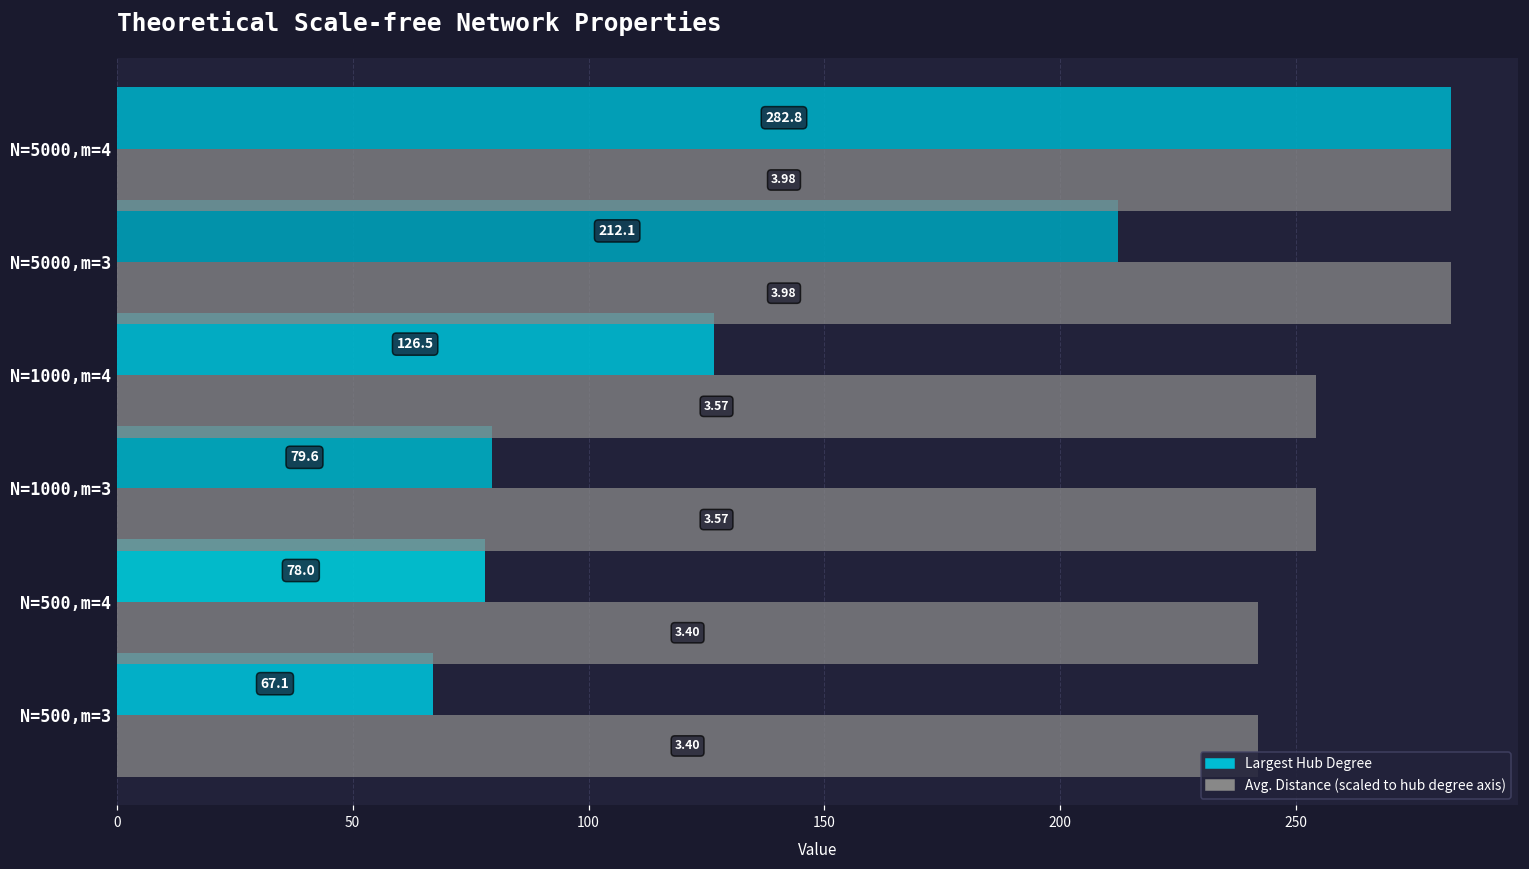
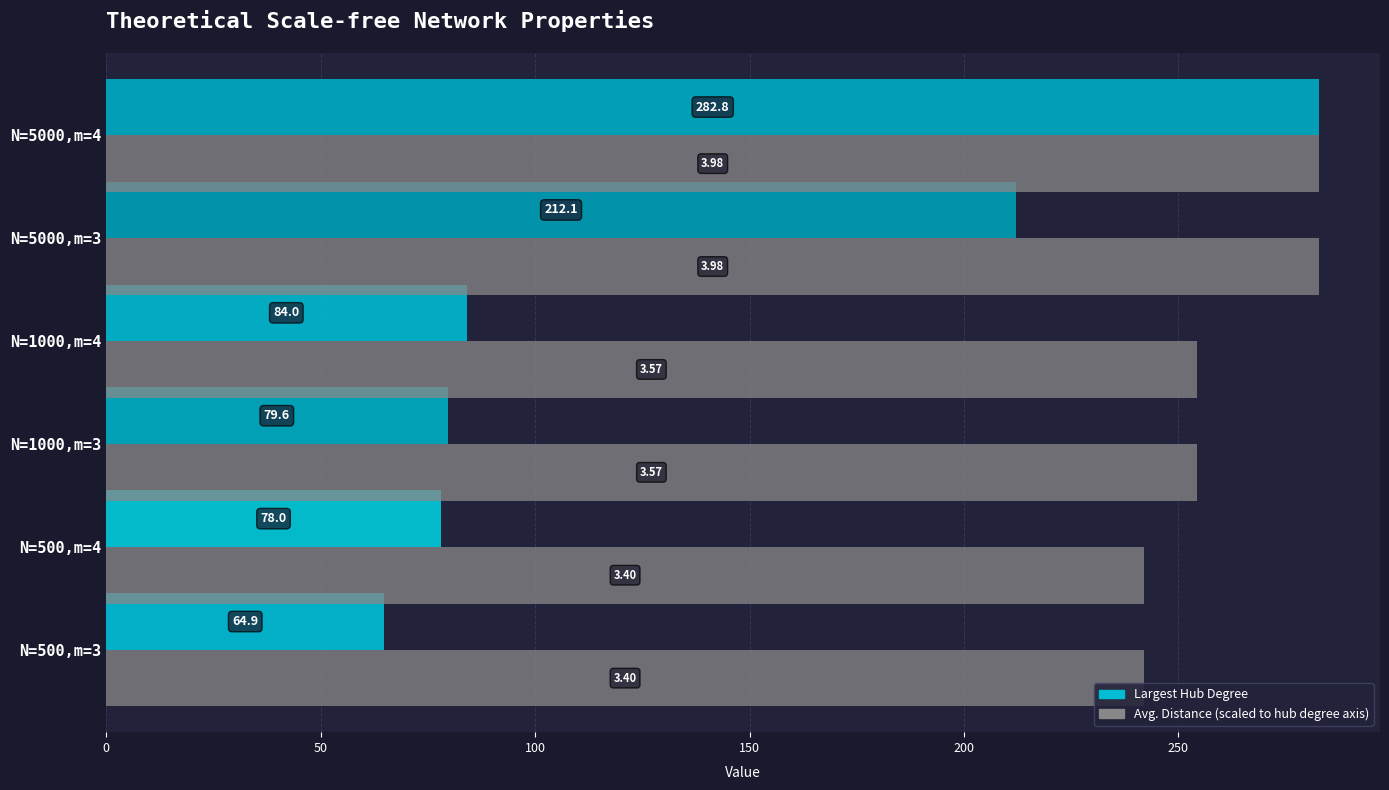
  {
    "Largest Hub Degree": {
-     "N=1000,m=4": 126.5,
-     "N=500,m=3": 67.1
+     "N=1000,m=4": 84.0,
+     "N=500,m=3": 64.9
    }
  }
